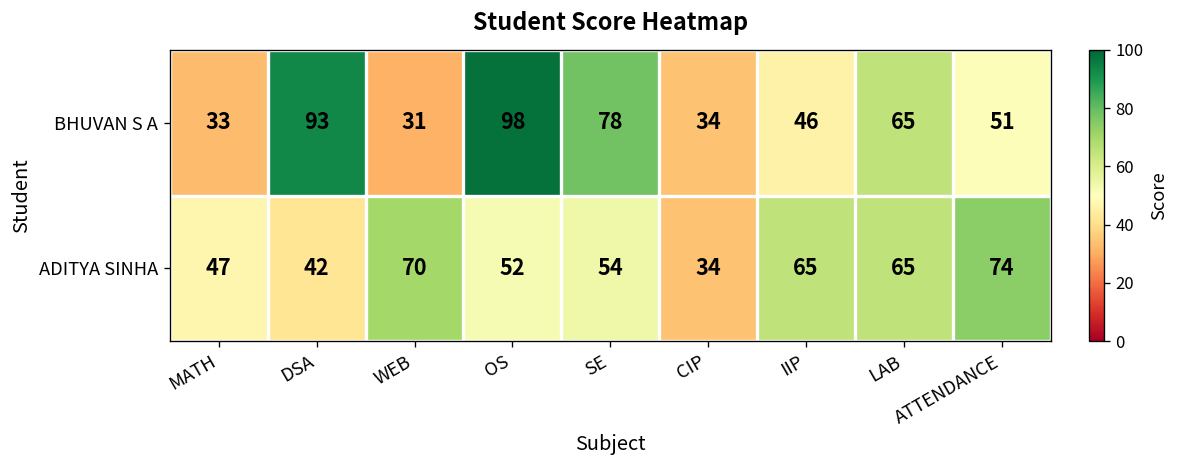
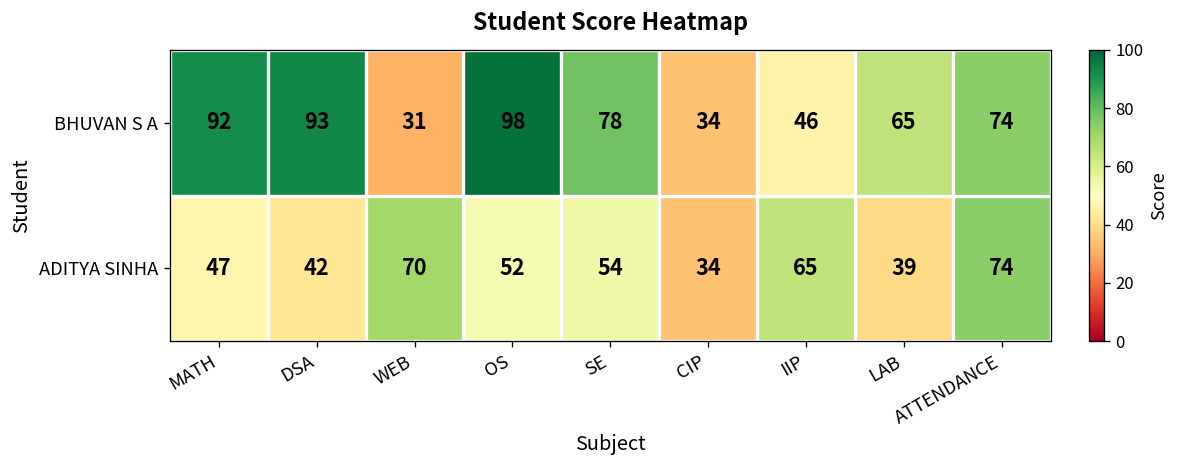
  {
    "BHUVAN S A": {
-     "MATH": 33,
+     "MATH": 92,
      "DSA": 93,
      "WEB": 31,
      "OS": 98,
      "SE": 78,
      "CIP": 34,
      "IIP": 46,
      "LAB": 65,
-     "ATTENDANCE": 51
+     "ATTENDANCE": 74
    },
    "ADITYA SINHA": {
      "MATH": 47,
      "DSA": 42,
      "WEB": 70,
      "OS": 52,
      "SE": 54,
      "CIP": 34,
      "IIP": 65,
-     "LAB": 65,
+     "LAB": 39,
      "ATTENDANCE": 74
    }
  }
